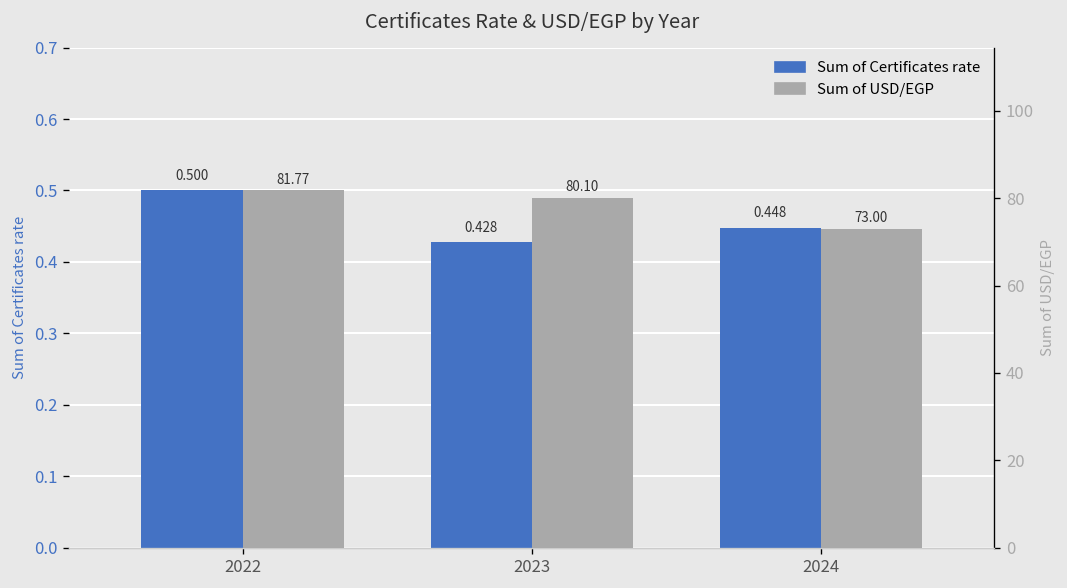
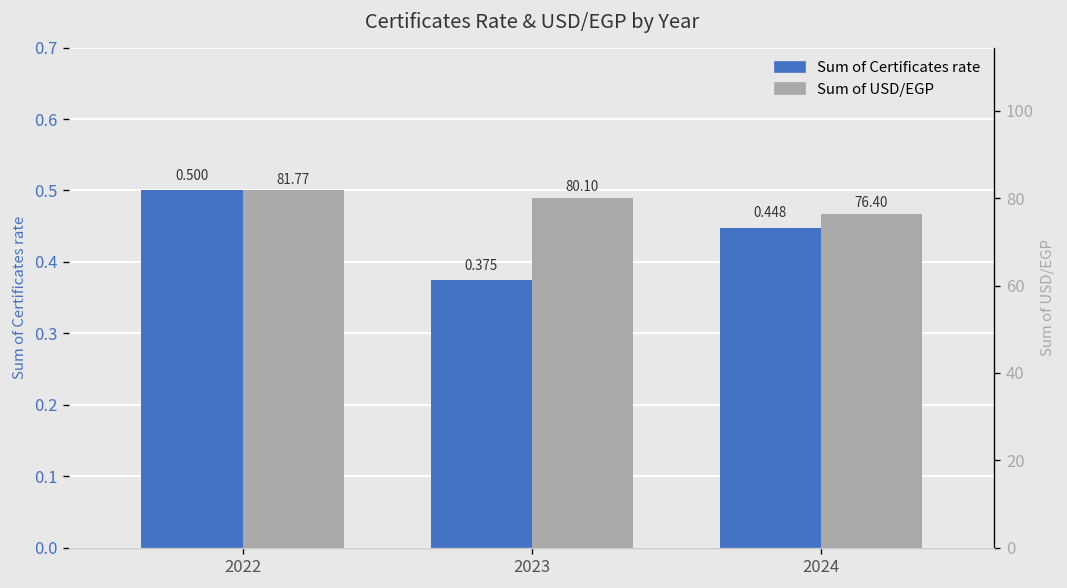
  {
    "Sum of Certificates rate": {
      "2022": 0.500,
-     "2023": 0.428,
+     "2023": 0.375,
      "2024": 0.448
    },
    "Sum of USD/EGP": {
      "2022": 81.77,
      "2023": 80.10,
-     "2024": 73.00
+     "2024": 76.40
    }
  }
